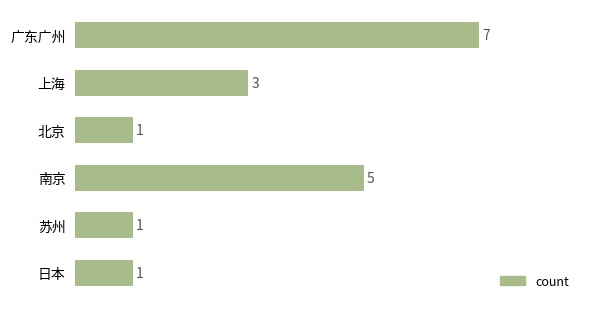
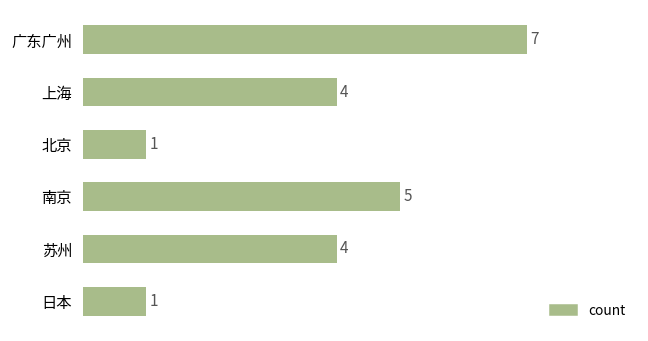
  {
    "广东广州": 7,
-   "上海": 3,
+   "上海": 4,
    "北京": 1,
    "南京": 5,
-   "苏州": 1,
+   "苏州": 4,
    "日本": 1
  }
